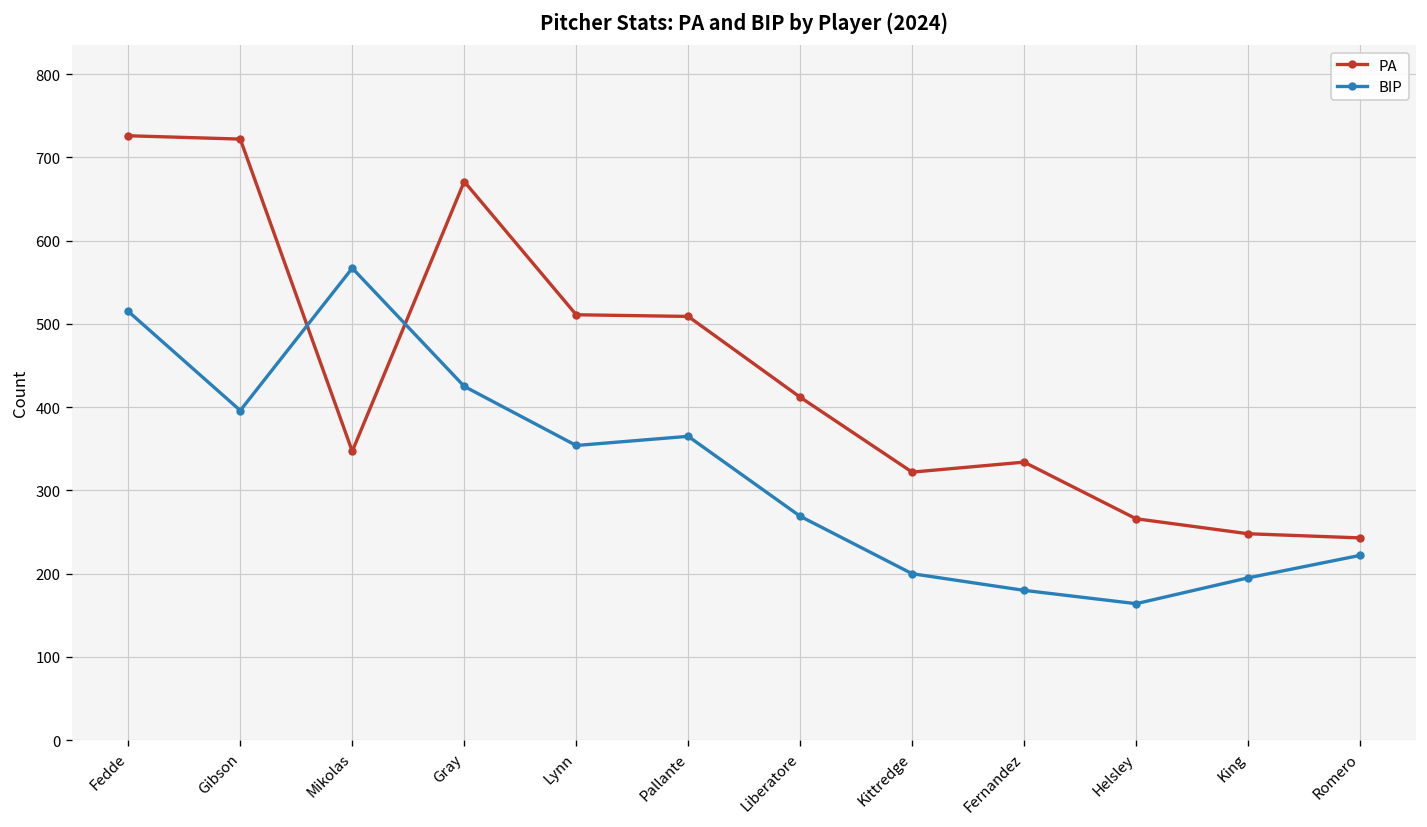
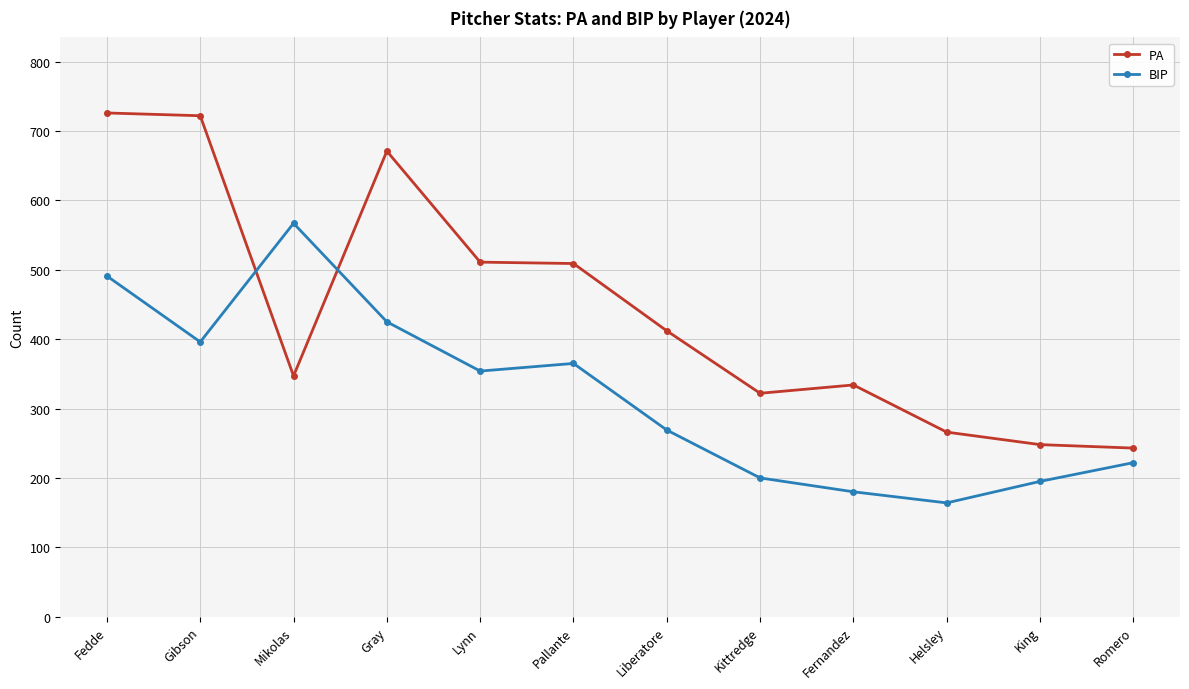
  {
    "PA": {
      "Fedde": 730,
      "Gibson": 720,
      "Mikolas": 350,
      "Gray": 670,
      "Lynn": 510,
      "Pallante": 510,
      "Liberatore": 410,
      "Kittredge": 320,
      "Fernandez": 330,
      "Helsley": 270,
      "King": 250,
      "Romero": 240
    },
    "BIP": {
-     "Fedde": 520,
+     "Fedde": 490,
      "Gibson": 400,
      "Mikolas": 570,
      "Gray": 430,
      "Lynn": 350,
      "Pallante": 370,
      "Liberatore": 270,
      "Kittredge": 200,
      "Fernandez": 180,
      "Helsley": 160,
      "King": 200,
      "Romero": 220
    }
  }
